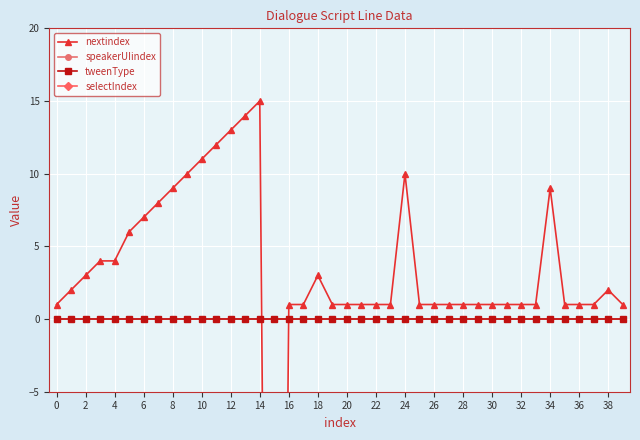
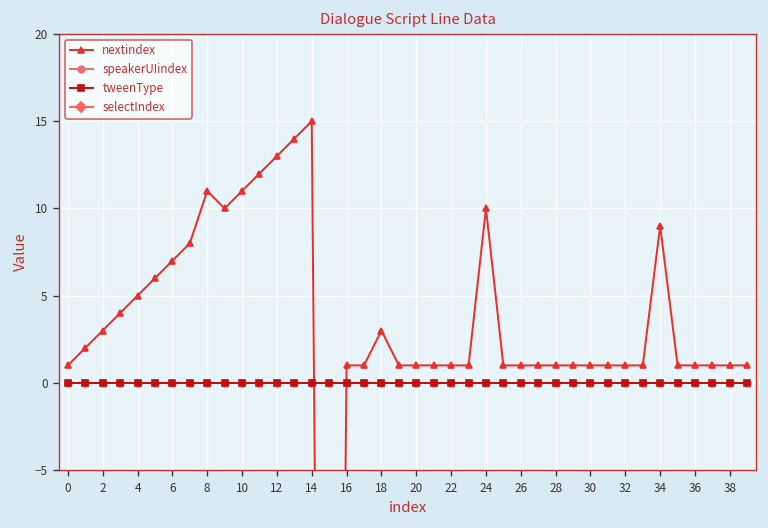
  {
    "nextindex": {
      "0": 1,
      "2": 3,
-     "4": 4,
+     "4": 5,
      "6": 7,
-     "8": 9,
+     "8": 11,
      "10": 11,
      "12": 13,
      "14": 15,
      "16": 1,
      "18": 3,
      "20": 1,
      "22": 1,
      "24": 10,
      "26": 1,
      "28": 1,
      "30": 1,
      "32": 1,
      "34": 9,
      "36": 1,
-     "38": 2
+     "38": 1
    },
    "tweenType": {
      "0": 0,
      "2": 0,
      "4": 0,
      "6": 0,
      "8": 0,
      "10": 0,
      "12": 0,
      "14": 0,
      "16": 0,
      "18": 0,
      "20": 0,
      "22": 0,
      "24": 0,
      "26": 0,
      "28": 0,
      "30": 0,
      "32": 0,
      "34": 0,
      "36": 0,
      "38": 0
    }
  }
